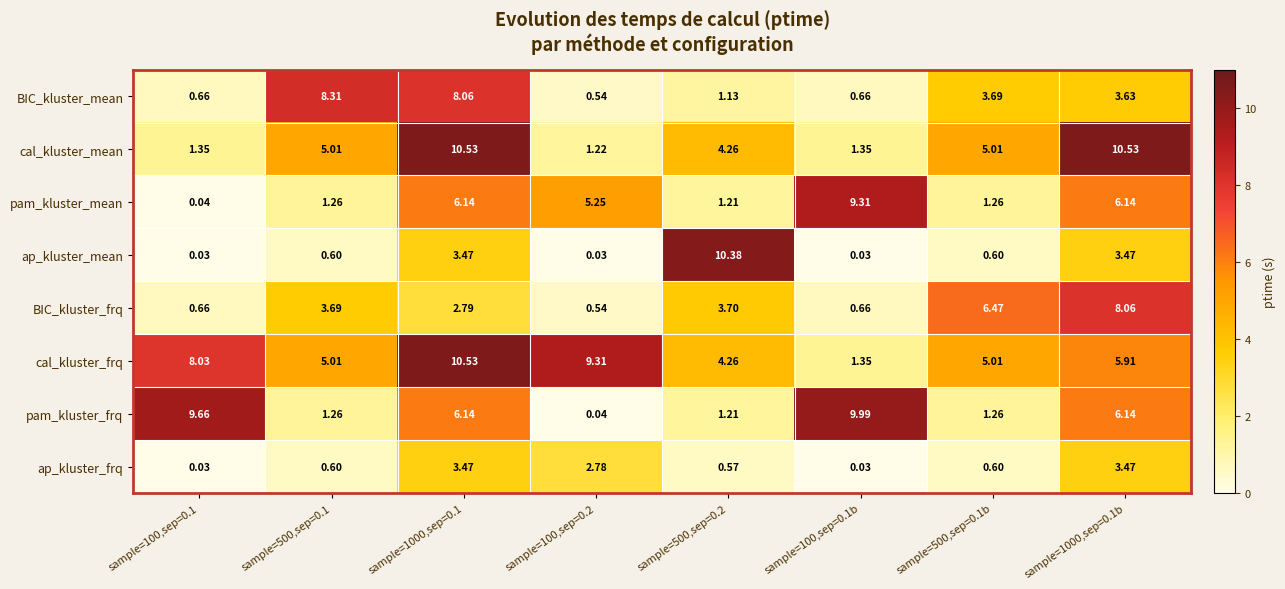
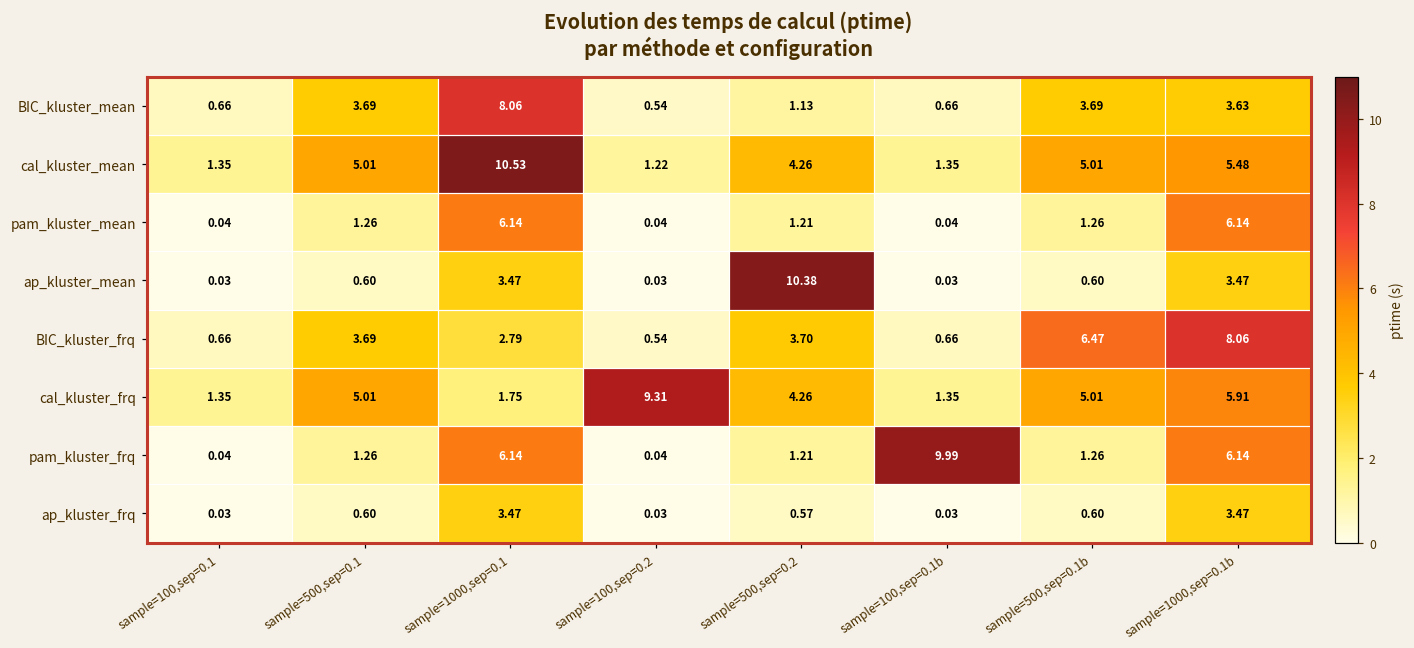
  {
    "BIC_kluster_mean": {
      "sample=100,sep=0.1": 0.66,
-     "sample=500,sep=0.1": 8.31,
+     "sample=500,sep=0.1": 3.69,
      "sample=1000,sep=0.1": 8.06,
      "sample=100,sep=0.2": 0.54,
      "sample=500,sep=0.2": 1.13,
      "sample=100,sep=0.1b": 0.66,
      "sample=500,sep=0.1b": 3.69,
      "sample=1000,sep=0.1b": 3.63
    },
    "cal_kluster_mean": {
      "sample=100,sep=0.1": 1.35,
      "sample=500,sep=0.1": 5.01,
      "sample=1000,sep=0.1": 10.53,
      "sample=100,sep=0.2": 1.22,
      "sample=500,sep=0.2": 4.26,
      "sample=100,sep=0.1b": 1.35,
      "sample=500,sep=0.1b": 5.01,
-     "sample=1000,sep=0.1b": 10.53
+     "sample=1000,sep=0.1b": 5.48
    },
    "pam_kluster_mean": {
      "sample=100,sep=0.1": 0.04,
      "sample=500,sep=0.1": 1.26,
      "sample=1000,sep=0.1": 6.14,
-     "sample=100,sep=0.2": 5.25,
+     "sample=100,sep=0.2": 0.04,
      "sample=500,sep=0.2": 1.21,
-     "sample=100,sep=0.1b": 9.31,
+     "sample=100,sep=0.1b": 0.04,
      "sample=500,sep=0.1b": 1.26,
      "sample=1000,sep=0.1b": 6.14
    },
    "ap_kluster_mean": {
      "sample=100,sep=0.1": 0.03,
      "sample=500,sep=0.1": 0.60,
      "sample=1000,sep=0.1": 3.47,
      "sample=100,sep=0.2": 0.03,
      "sample=500,sep=0.2": 10.38,
      "sample=100,sep=0.1b": 0.03,
      "sample=500,sep=0.1b": 0.60,
      "sample=1000,sep=0.1b": 3.47
    },
    "BIC_kluster_frq": {
      "sample=100,sep=0.1": 0.66,
      "sample=500,sep=0.1": 3.69,
      "sample=1000,sep=0.1": 2.79,
      "sample=100,sep=0.2": 0.54,
      "sample=500,sep=0.2": 3.70,
      "sample=100,sep=0.1b": 0.66,
      "sample=500,sep=0.1b": 6.47,
      "sample=1000,sep=0.1b": 8.06
    },
    "cal_kluster_frq": {
-     "sample=100,sep=0.1": 8.03,
+     "sample=100,sep=0.1": 1.35,
      "sample=500,sep=0.1": 5.01,
-     "sample=1000,sep=0.1": 10.53,
+     "sample=1000,sep=0.1": 1.75,
      "sample=100,sep=0.2": 9.31,
      "sample=500,sep=0.2": 4.26,
      "sample=100,sep=0.1b": 1.35,
      "sample=500,sep=0.1b": 5.01,
      "sample=1000,sep=0.1b": 5.91
    },
    "pam_kluster_frq": {
-     "sample=100,sep=0.1": 9.66,
+     "sample=100,sep=0.1": 0.04,
      "sample=500,sep=0.1": 1.26,
      "sample=1000,sep=0.1": 6.14,
      "sample=100,sep=0.2": 0.04,
      "sample=500,sep=0.2": 1.21,
      "sample=100,sep=0.1b": 9.99,
      "sample=500,sep=0.1b": 1.26,
      "sample=1000,sep=0.1b": 6.14
    },
    "ap_kluster_frq": {
      "sample=100,sep=0.1": 0.03,
      "sample=500,sep=0.1": 0.60,
      "sample=1000,sep=0.1": 3.47,
-     "sample=100,sep=0.2": 2.78,
+     "sample=100,sep=0.2": 0.03,
      "sample=500,sep=0.2": 0.57,
      "sample=100,sep=0.1b": 0.03,
      "sample=500,sep=0.1b": 0.60,
      "sample=1000,sep=0.1b": 3.47
    }
  }
